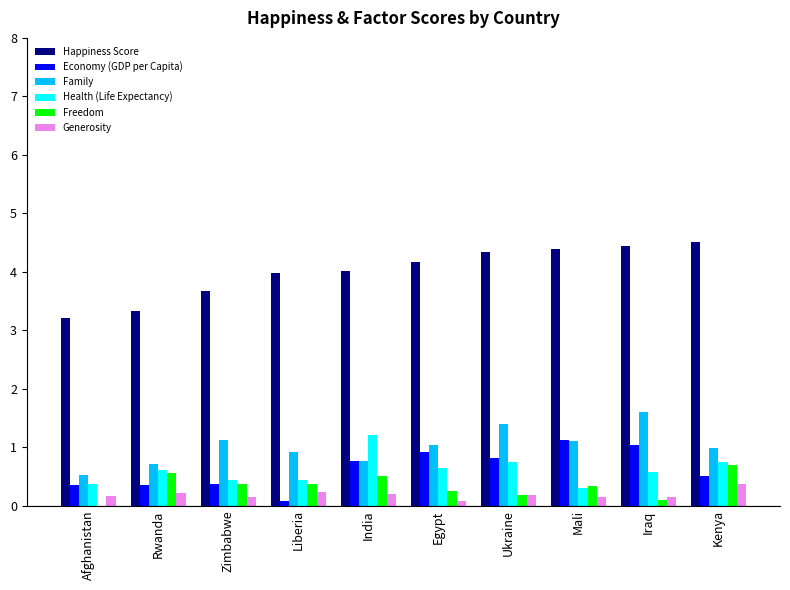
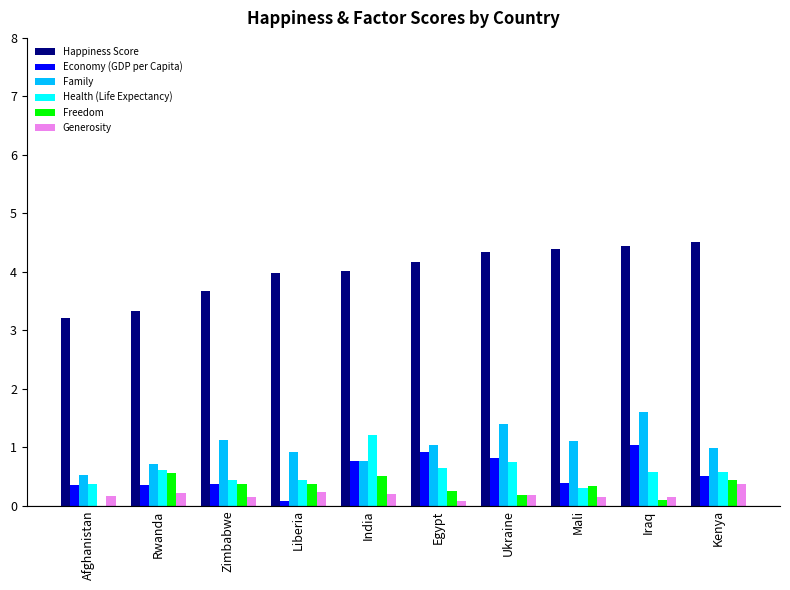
  {
    "Happiness Score": {
      "Afghanistan": 3.2,
      "Rwanda": 3.3,
      "Zimbabwe": 3.7,
      "Liberia": 4.0,
      "India": 4.0,
      "Egypt": 4.2,
      "Ukraine": 4.3,
      "Mali": 4.4,
      "Iraq": 4.4,
      "Kenya": 4.5
    },
    "Economy (GDP per Capita)": {
      "Afghanistan": 0.4,
      "Rwanda": 0.4,
      "Zimbabwe": 0.4,
      "Liberia": 0.1,
      "India": 0.8,
      "Egypt": 0.9,
      "Ukraine": 0.8,
-     "Mali": 1.1,
+     "Mali": 0.4,
      "Iraq": 1.0,
      "Kenya": 0.5
    },
    "Family": {
      "Afghanistan": 0.5,
      "Rwanda": 0.7,
      "Zimbabwe": 1.1,
      "Liberia": 0.9,
      "India": 0.8,
      "Egypt": 1.0,
      "Ukraine": 1.4,
      "Mali": 1.1,
      "Iraq": 1.6,
      "Kenya": 1.0
    },
    "Health (Life Expectancy)": {
      "Afghanistan": 0.4,
      "Rwanda": 0.6,
      "Zimbabwe": 0.4,
      "Liberia": 0.4,
      "India": 1.2,
      "Egypt": 0.6,
      "Ukraine": 0.7,
      "Mali": 0.3,
      "Iraq": 0.6,
-     "Kenya": 0.8
+     "Kenya": 0.6
    },
    "Freedom": {
      "Afghanistan": 0.0,
      "Rwanda": 0.6,
      "Zimbabwe": 0.4,
      "Liberia": 0.4,
      "India": 0.5,
      "Egypt": 0.2,
      "Ukraine": 0.2,
      "Mali": 0.3,
      "Iraq": 0.1,
-     "Kenya": 0.7
+     "Kenya": 0.4
    },
    "Generosity": {
      "Afghanistan": 0.2,
      "Rwanda": 0.2,
      "Zimbabwe": 0.2,
      "Liberia": 0.2,
      "India": 0.2,
      "Egypt": 0.1,
      "Ukraine": 0.2,
      "Mali": 0.2,
      "Iraq": 0.1,
      "Kenya": 0.4
    }
  }
